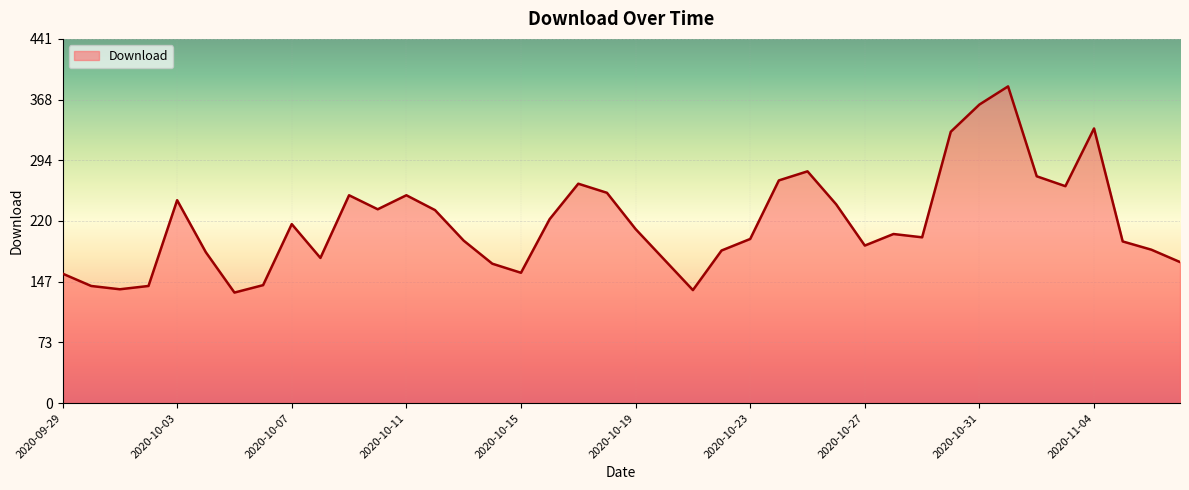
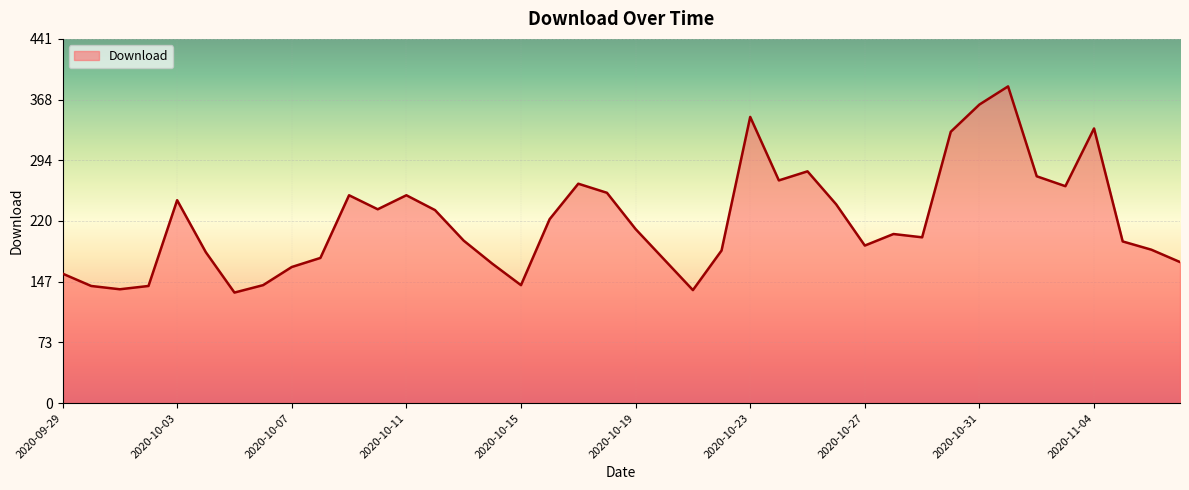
  {
    "2020-09-29": 160,
    "2020-10-03": 250,
-   "2020-10-07": 220,
+   "2020-10-07": 170,
    "2020-10-11": 250,
-   "2020-10-15": 160,
+   "2020-10-15": 140,
    "2020-10-19": 210,
-   "2020-10-23": 200,
+   "2020-10-23": 350,
    "2020-10-27": 190,
    "2020-10-31": 360,
    "2020-11-04": 330
  }
